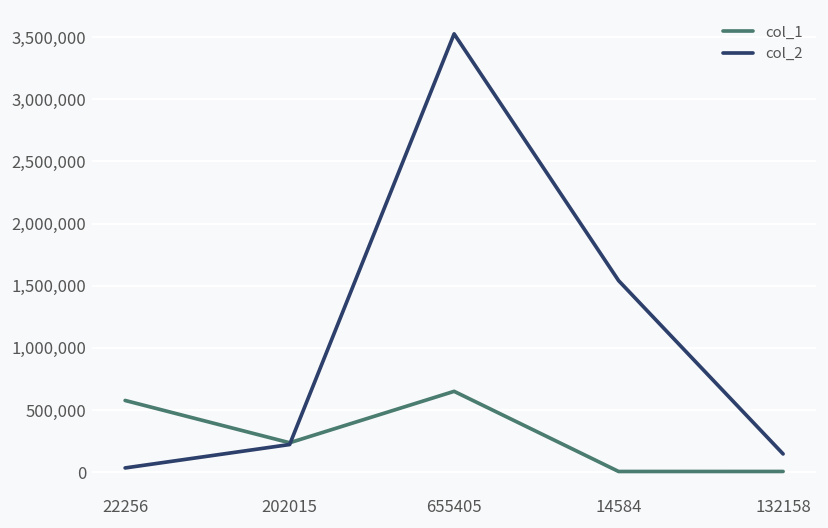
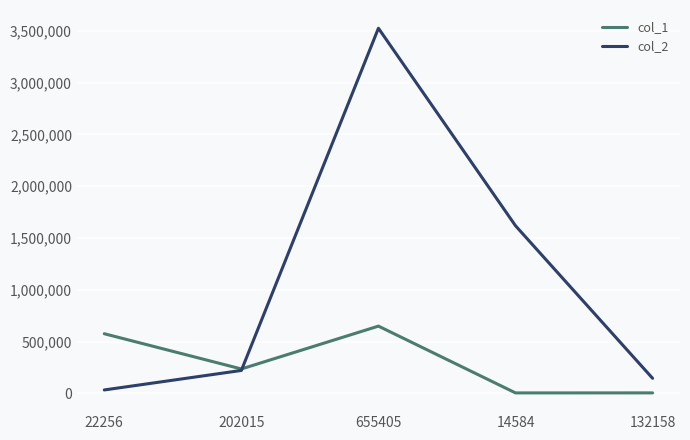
  {
    "col_1": {
      "22256": "580,000",
      "655405": "650,000",
      "14584": "10,000",
      "132158": "10,000"
    },
    "col_2": {
      "22256": "30,000",
      "655405": "3,530,000",
-     "14584": "1,540,000",
+     "14584": "1,620,000",
      "132158": "150,000"
    }
  }
